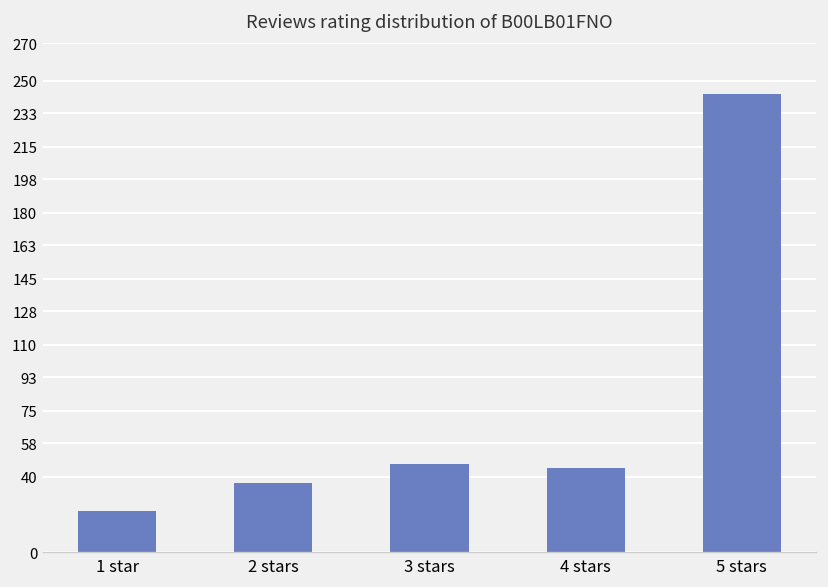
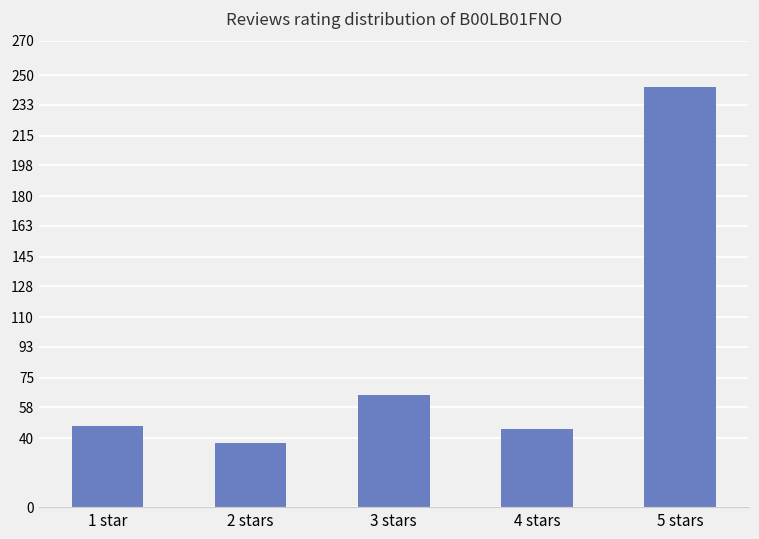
  {
-   "1 star": 22,
+   "1 star": 47,
    "2 stars": 37,
-   "3 stars": 47,
+   "3 stars": 65,
    "4 stars": 45,
    "5 stars": 243
  }
